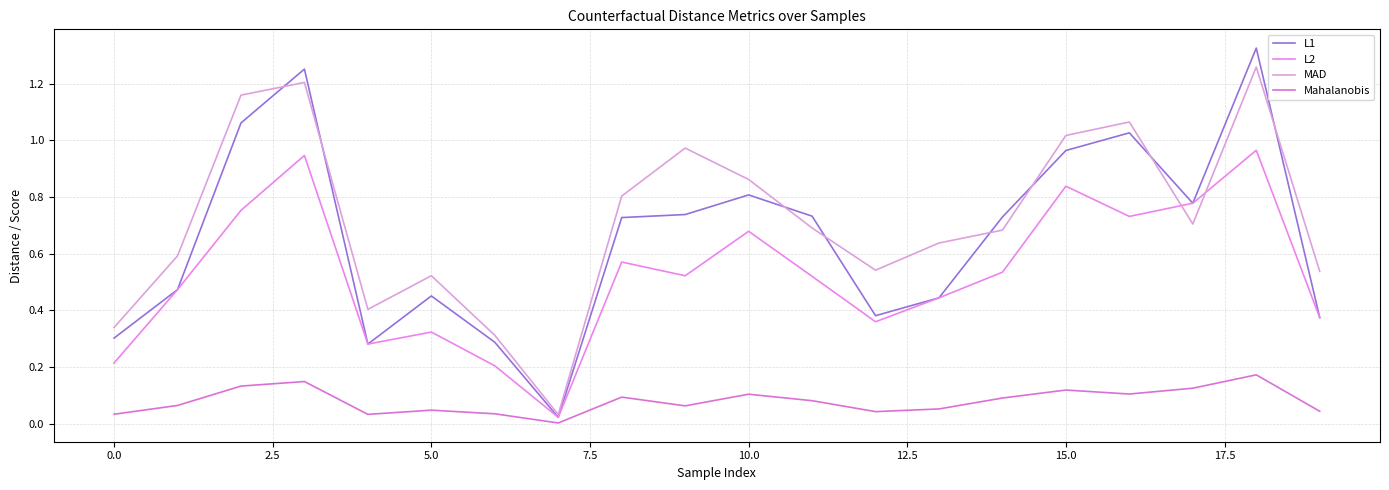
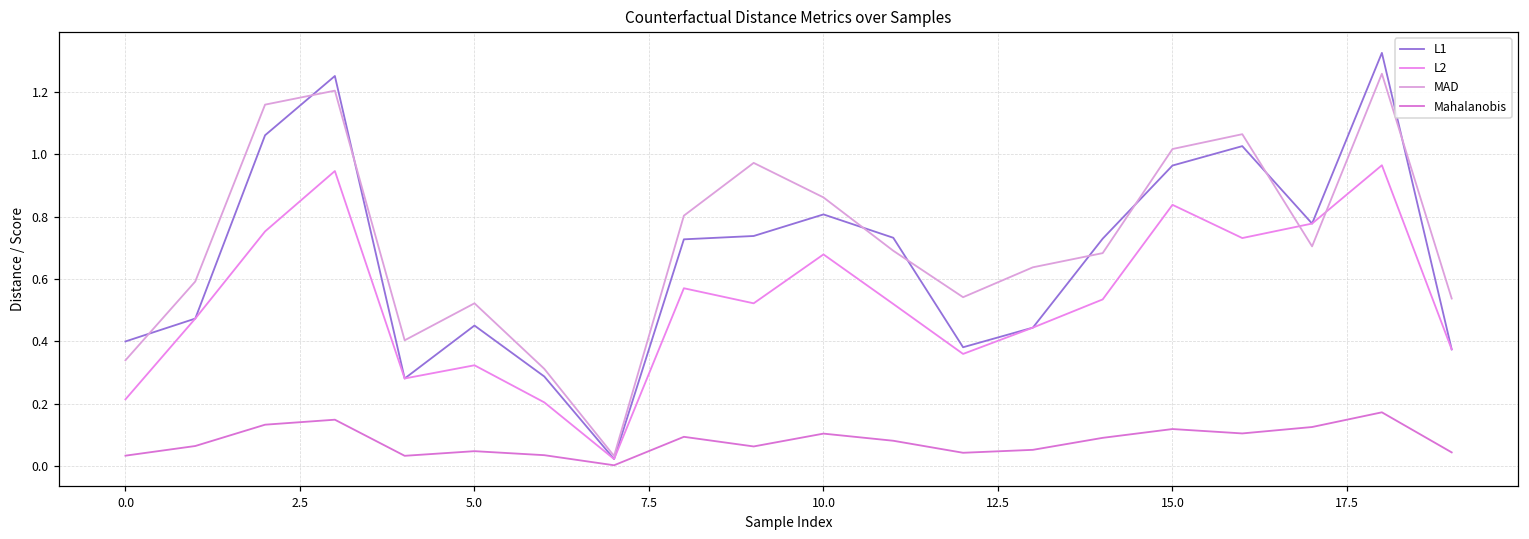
  {
    "L1": {
-     "0.0": 0.30,
+     "0.0": 0.40,
      "5.0": 0.45,
      "10.0": 0.81,
      "15.0": 0.96
    }
  }
